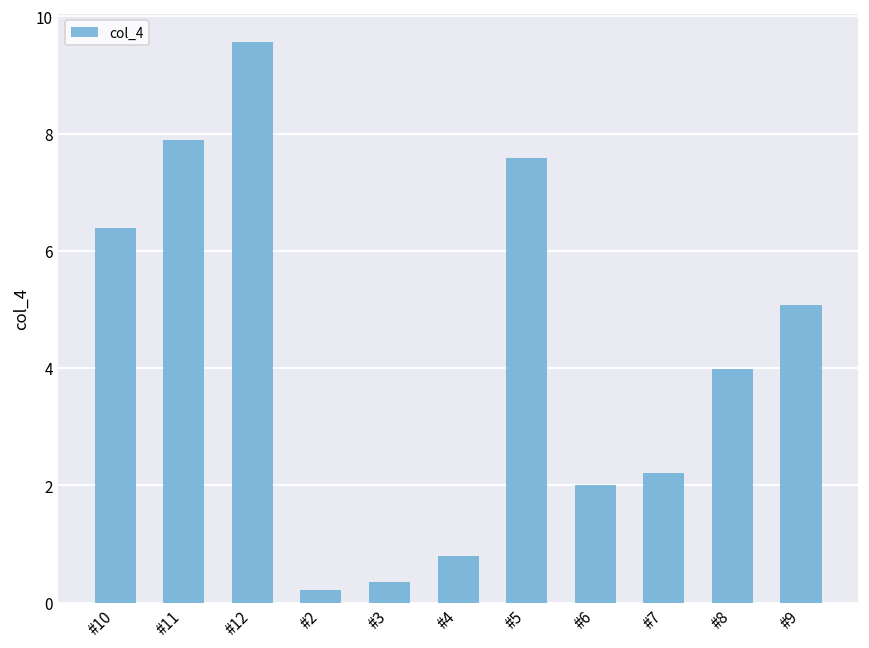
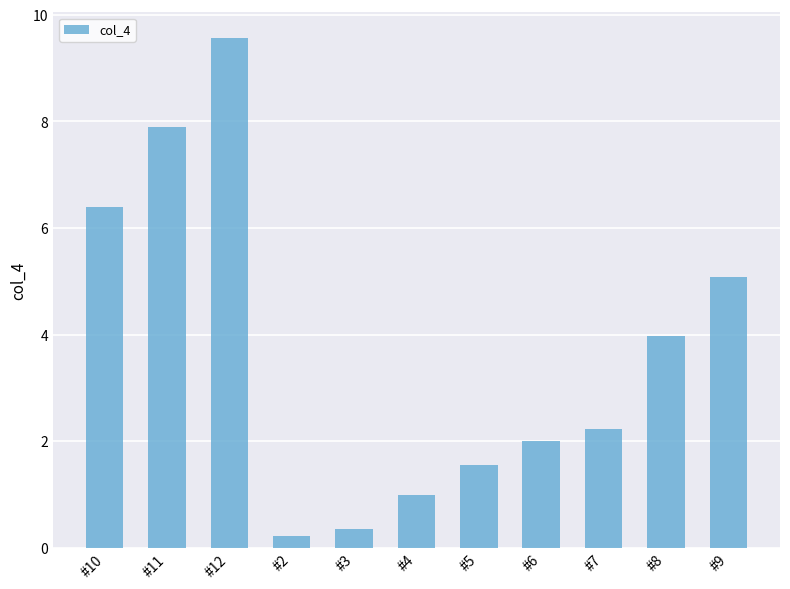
  {
    "#10": 6.4,
    "#11": 7.9,
    "#12": 9.6,
    "#2": 0.2,
    "#3": 0.4,
-   "#4": 0.8,
-   "#5": 7.6,
+   "#4": 1.0,
+   "#5": 1.6,
    "#6": 2.0,
    "#7": 2.2,
    "#8": 4.0,
    "#9": 5.1
  }
